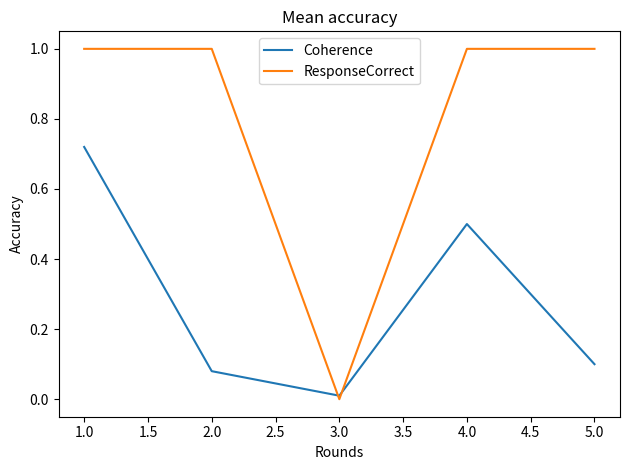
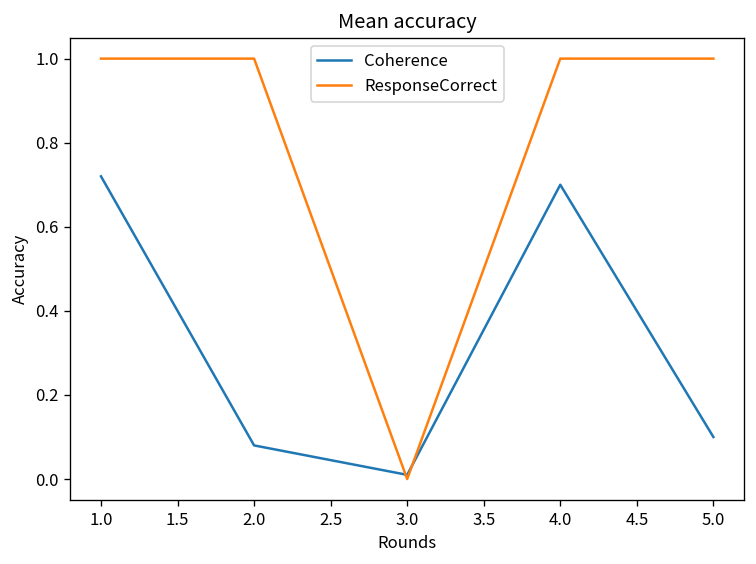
  {
    "Coherence": {
      "1.0": 0.72,
      "2.0": 0.08,
      "3.0": 0.01,
-     "4.0": 0.5,
+     "4.0": 0.7,
      "5.0": 0.1
    },
    "ResponseCorrect": {
      "1.0": 1.0,
      "2.0": 1.0,
      "3.0": 0.0,
      "4.0": 1.0,
      "5.0": 1.0
    }
  }
